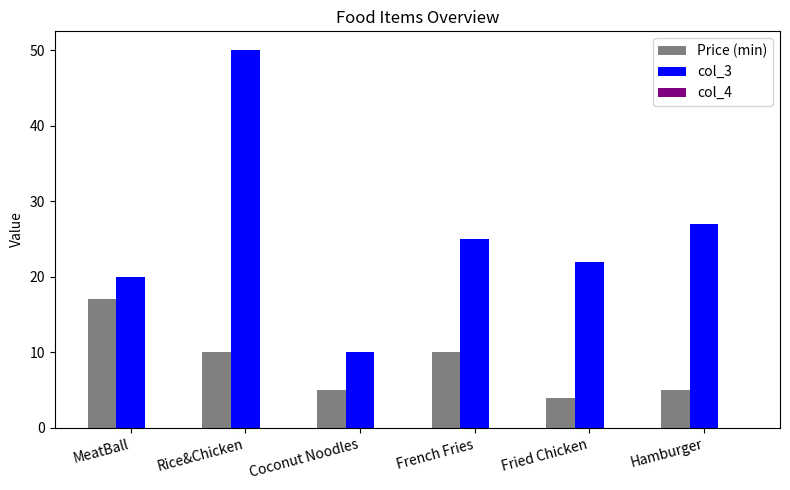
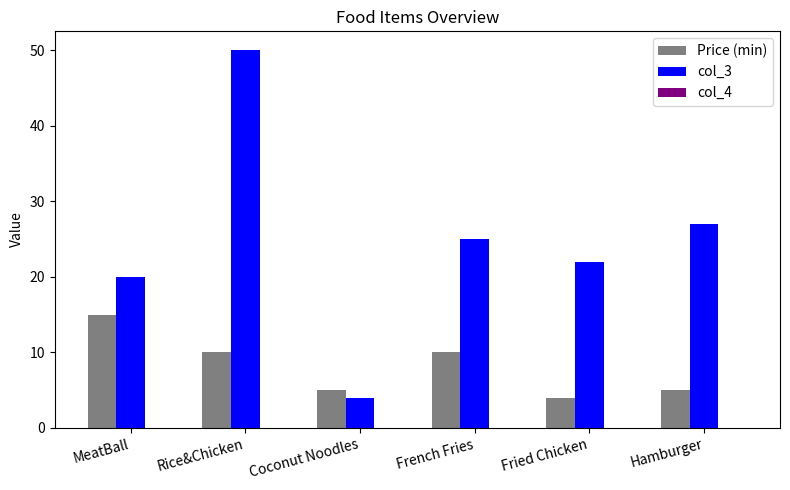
  {
    "Price (min)": {
-     "MeatBall": 17,
+     "MeatBall": 15,
      "Rice&Chicken": 10,
      "Coconut Noodles": 5,
      "French Fries": 10,
      "Fried Chicken": 4,
      "Hamburger": 5
    },
    "col_3": {
      "MeatBall": 20,
      "Rice&Chicken": 50,
-     "Coconut Noodles": 10,
+     "Coconut Noodles": 4,
      "French Fries": 25,
      "Fried Chicken": 22,
      "Hamburger": 27
    },
    "col_4": {
      "MeatBall": 0,
      "Rice&Chicken": 0,
      "Coconut Noodles": 0,
      "French Fries": 0,
      "Fried Chicken": 0,
      "Hamburger": 0
    }
  }
